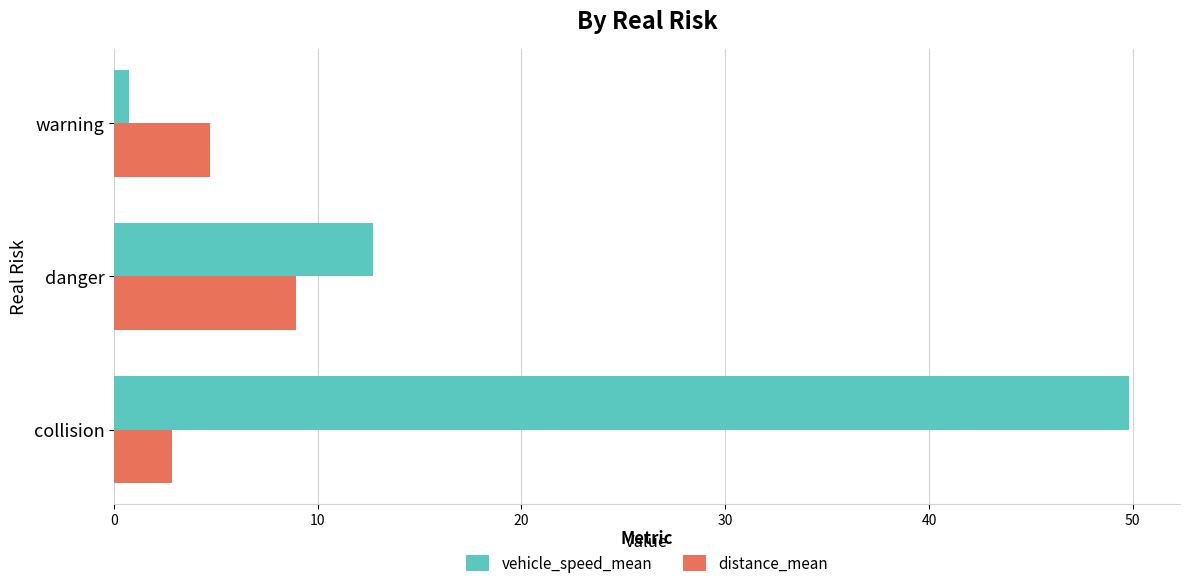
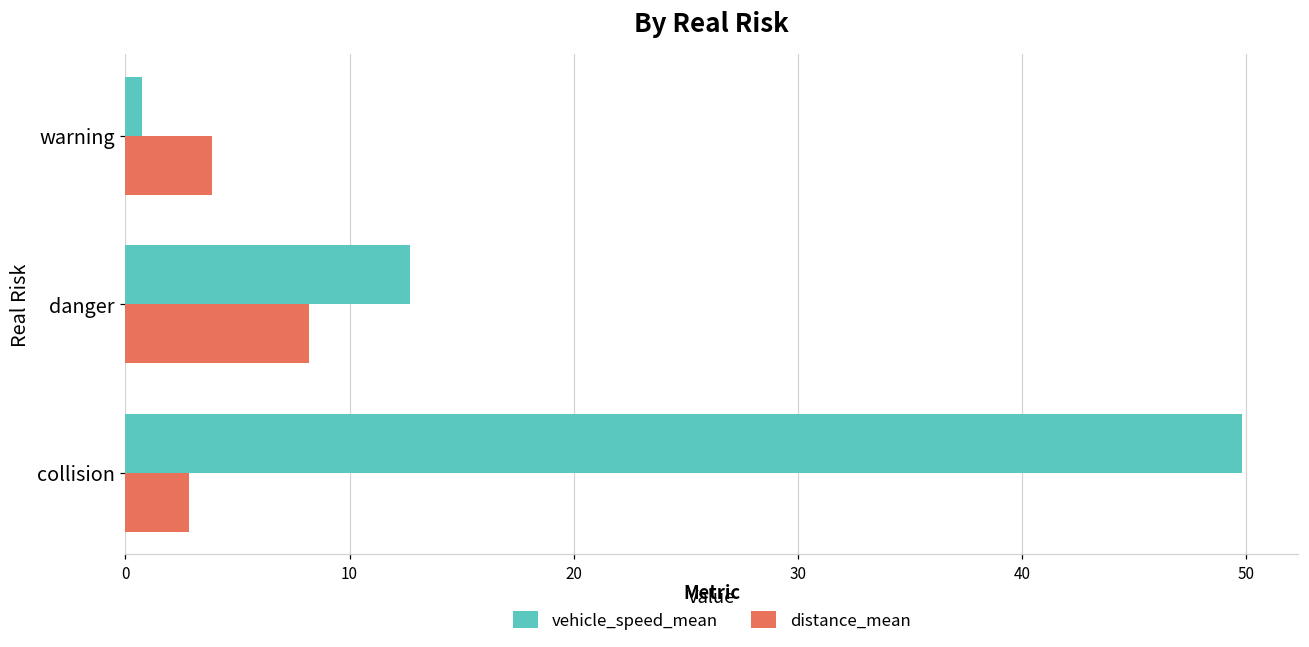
  {
    "vehicle_speed_mean": {
      "warning": 0.8,
      "danger": 12.7,
      "collision": 49.8
    },
    "distance_mean": {
-     "warning": 4.7,
-     "danger": 8.9,
+     "warning": 3.8,
+     "danger": 8.2,
      "collision": 2.9
    }
  }
